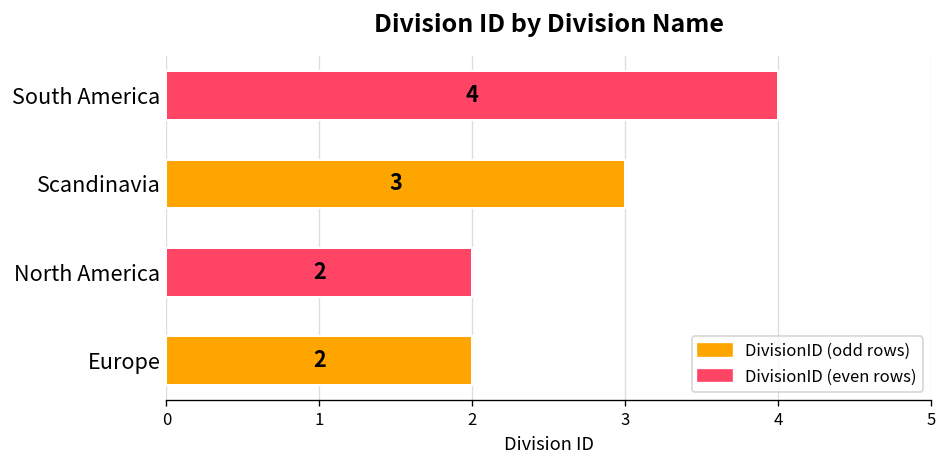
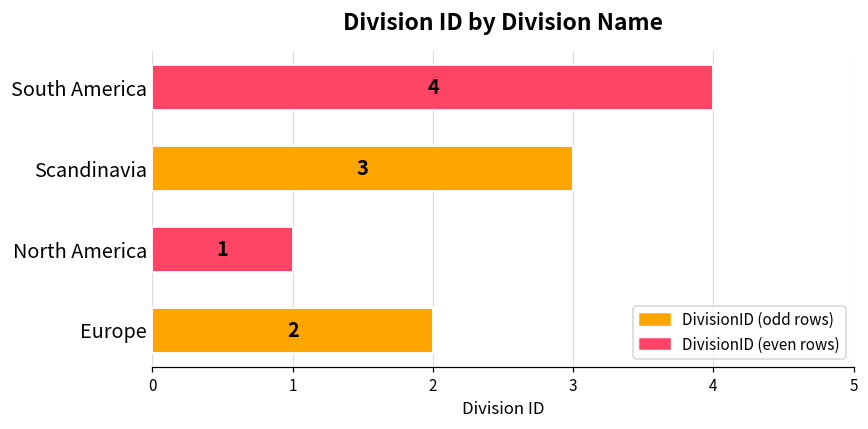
  {
    "South America": 4,
    "Scandinavia": 3,
-   "North America": 2,
+   "North America": 1,
    "Europe": 2
  }
